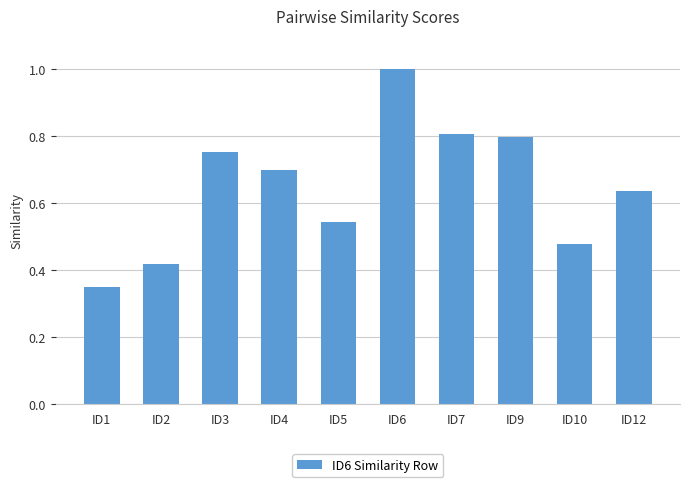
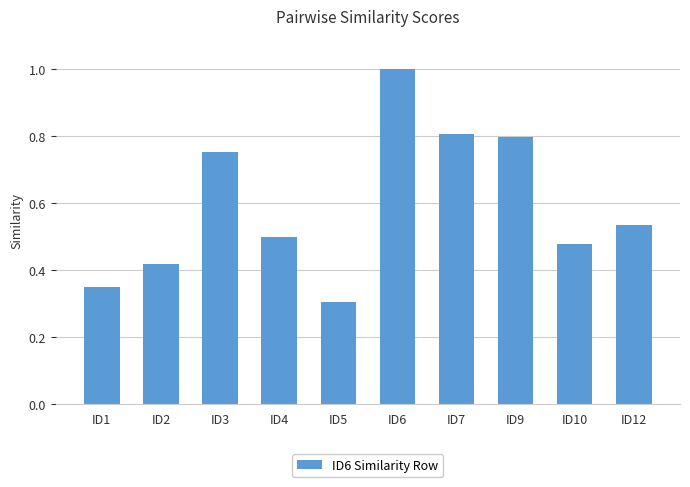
  {
    "ID1": 0.35,
    "ID2": 0.42,
    "ID3": 0.75,
-   "ID4": 0.7,
-   "ID5": 0.54,
+   "ID4": 0.5,
+   "ID5": 0.30,
    "ID6": 1.00,
    "ID7": 0.81,
    "ID9": 0.80,
    "ID10": 0.48,
-   "ID12": 0.64
+   "ID12": 0.53
  }
